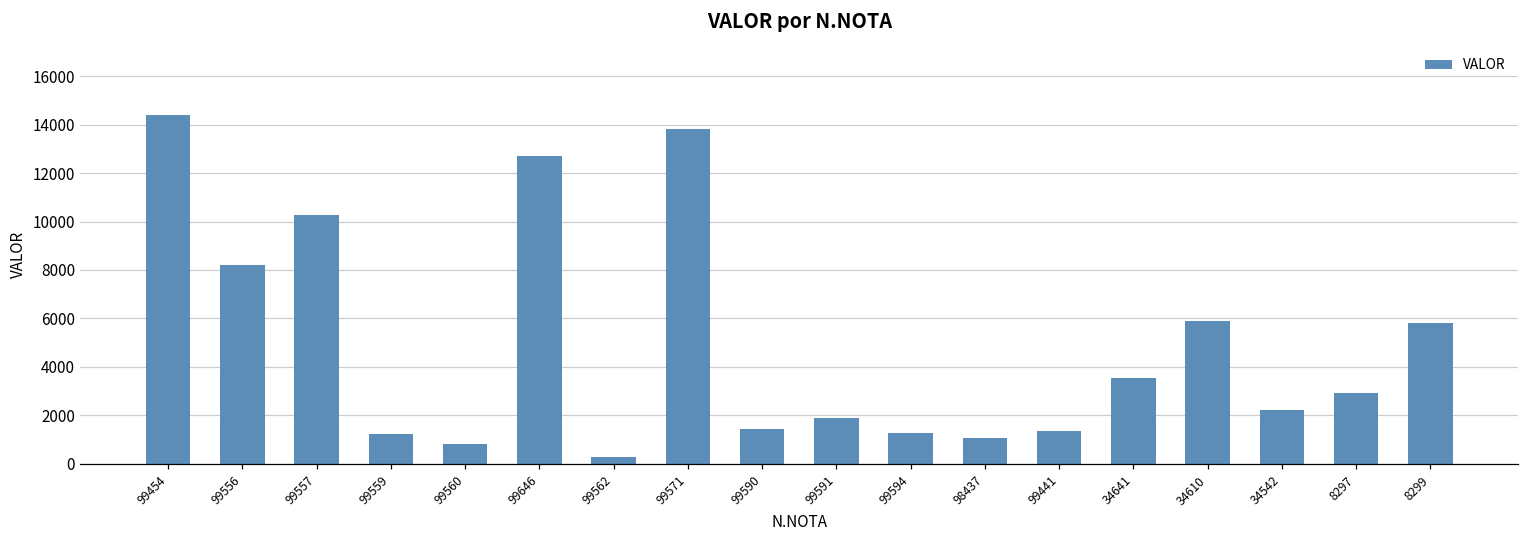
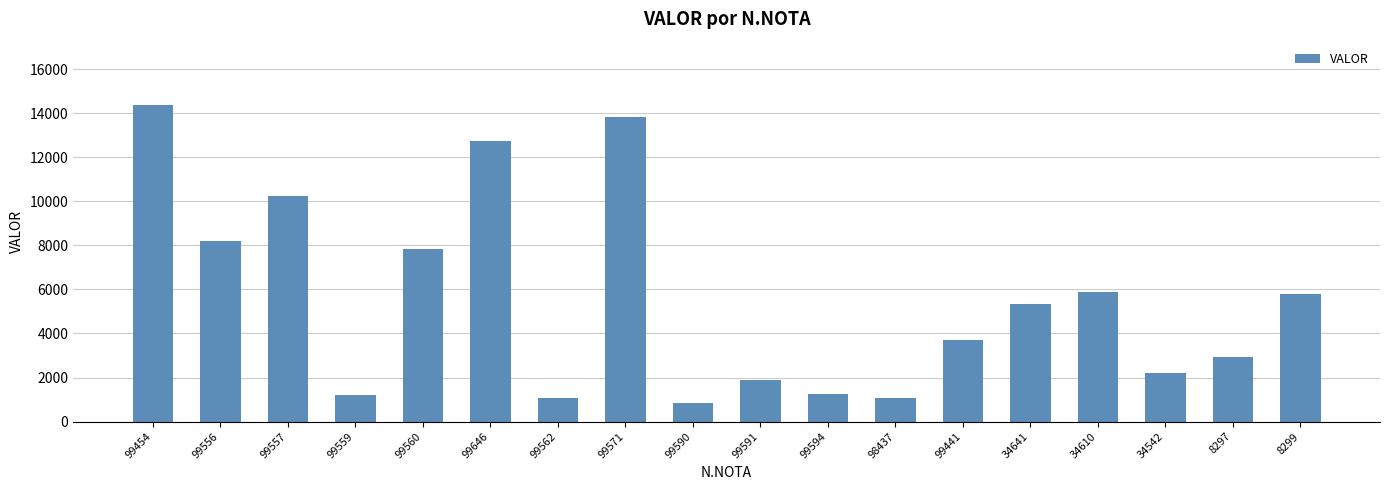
  {
    "99454": 14400,
    "99556": 8200,
    "99557": 10300,
    "99559": 1200,
-   "99560": 800,
+   "99560": 7900,
    "99646": 12700,
-   "99562": 300,
+   "99562": 1100,
    "99571": 13800,
-   "99590": 1400,
+   "99590": 800,
    "99591": 1900,
    "99594": 1300,
    "98437": 1000,
-   "99441": 1400,
-   "34641": 3500,
+   "99441": 3700,
+   "34641": 5400,
    "34610": 5900,
    "34542": 2200,
    "8297": 2900,
    "8299": 5800
  }
